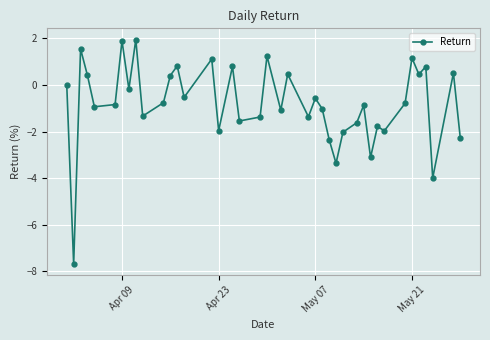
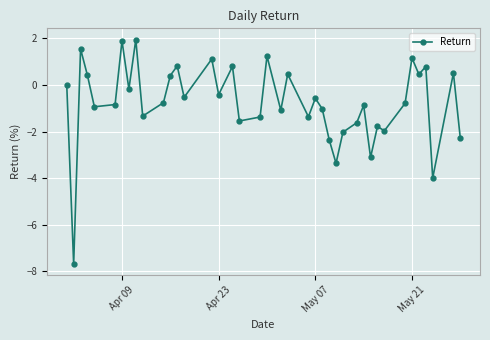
  {
    "Apr 09": 1.9,
-   "Apr 23": -2.0,
+   "Apr 23": -0.4,
    "May 07": -0.6,
    "May 21": 1.2
  }
